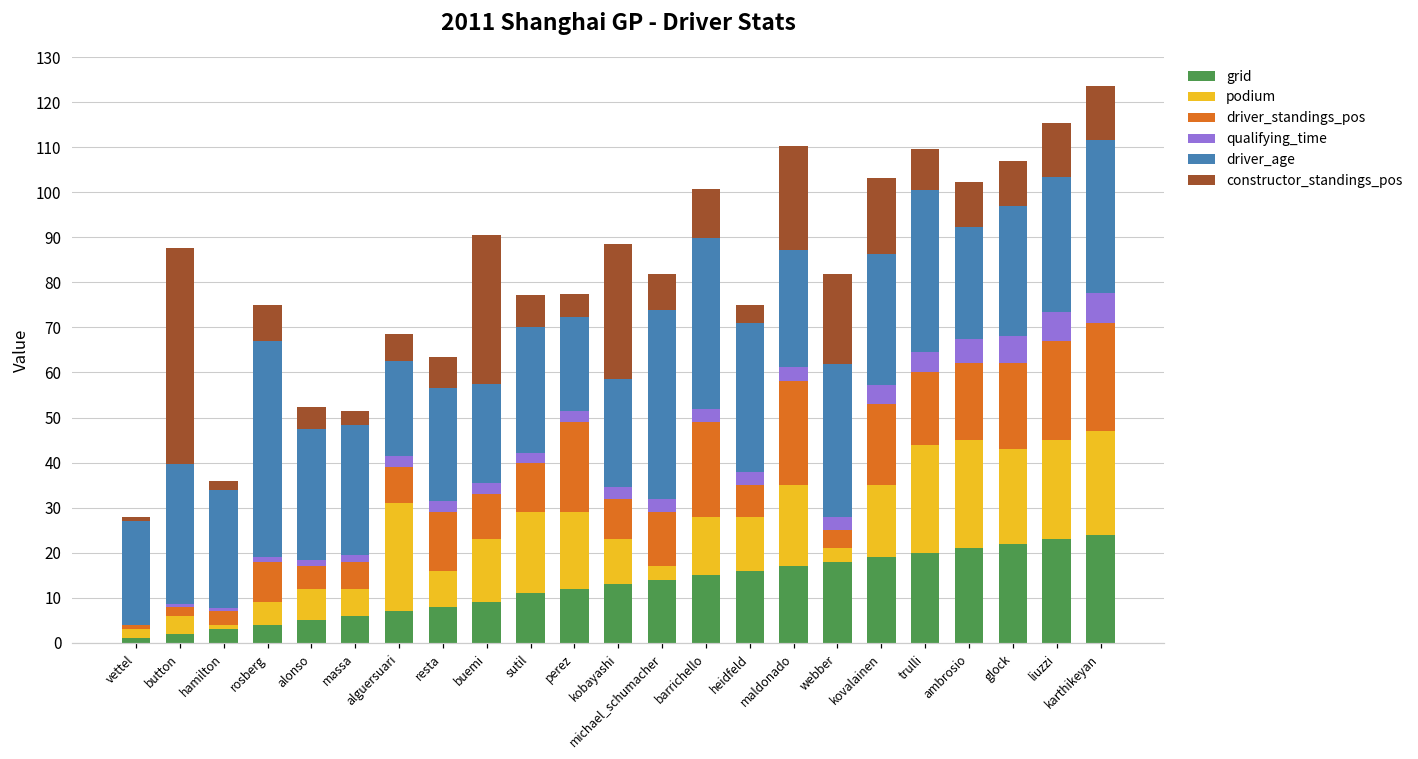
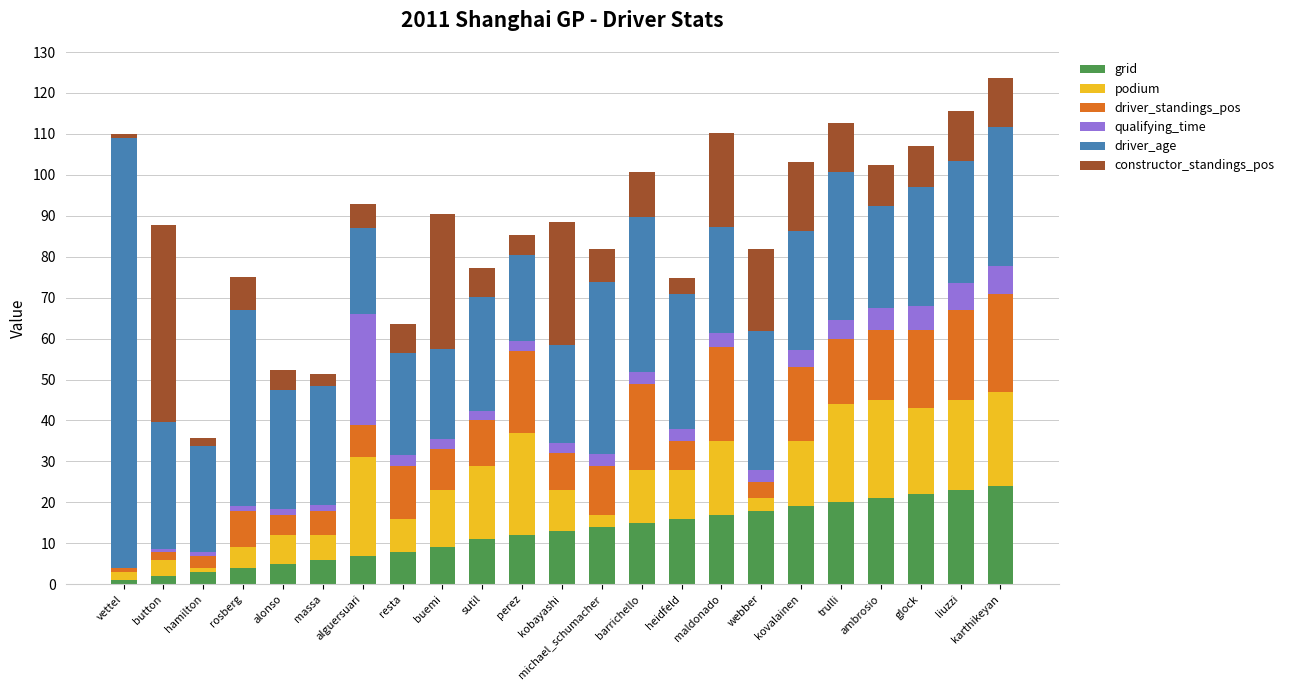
  {
    "grid": {
      "vettel": 1,
      "button": 2,
      "hamilton": 3,
      "rosberg": 4,
      "alonso": 5,
      "massa": 6,
      "alguersuari": 7,
      "resta": 8,
      "buemi": 9,
      "sutil": 11,
      "perez": 12,
      "kobayashi": 13,
      "michael_schumacher": 14,
      "barrichello": 15,
      "heidfeld": 16,
      "maldonado": 17,
      "webber": 18,
      "kovalainen": 19,
      "trulli": 20,
      "ambrosio": 21,
      "glock": 22,
      "liuzzi": 23,
      "karthikeyan": 24
    },
    "podium": {
      "vettel": 2,
      "button": 4,
      "hamilton": 1,
      "rosberg": 5,
      "alonso": 7,
      "massa": 6,
      "alguersuari": 24,
      "resta": 8,
      "buemi": 14,
      "sutil": 18,
-     "perez": 17,
+     "perez": 25,
      "kobayashi": 10,
      "michael_schumacher": 3,
      "barrichello": 13,
      "heidfeld": 12,
      "maldonado": 18,
      "webber": 3,
      "kovalainen": 16,
      "trulli": 24,
      "ambrosio": 24,
      "glock": 21,
      "liuzzi": 22,
      "karthikeyan": 23
    },
    "driver_standings_pos": {
      "vettel": 1,
      "button": 2,
      "hamilton": 3,
      "rosberg": 9,
      "alonso": 5,
      "massa": 6,
      "alguersuari": 8,
      "resta": 13,
      "buemi": 10,
      "sutil": 11,
      "perez": 20,
      "kobayashi": 9,
      "michael_schumacher": 12,
      "barrichello": 21,
      "heidfeld": 7,
      "maldonado": 23,
      "webber": 4,
      "kovalainen": 18,
      "trulli": 16,
      "ambrosio": 17,
      "glock": 19,
      "liuzzi": 22,
      "karthikeyan": 24
    },
    "qualifying_time": {
      "vettel": 0,
      "button": 1,
      "hamilton": 1,
      "rosberg": 1,
      "alonso": 1,
      "massa": 1,
-     "alguersuari": 3,
+     "alguersuari": 27,
      "resta": 3,
      "buemi": 3,
      "sutil": 2,
      "perez": 2,
      "kobayashi": 3,
      "michael_schumacher": 3,
      "barrichello": 3,
      "heidfeld": 3,
      "maldonado": 3,
      "webber": 3,
      "kovalainen": 4,
      "trulli": 5,
      "ambrosio": 5,
      "glock": 6,
      "liuzzi": 7,
      "karthikeyan": 7
    },
    "driver_age": {
-     "vettel": 23,
+     "vettel": 105,
      "button": 31,
      "hamilton": 26,
      "rosberg": 48,
      "alonso": 29,
      "massa": 29,
      "alguersuari": 21,
      "resta": 25,
      "buemi": 22,
      "sutil": 28,
      "perez": 21,
      "kobayashi": 24,
      "michael_schumacher": 42,
      "barrichello": 38,
      "heidfeld": 33,
      "maldonado": 26,
      "webber": 34,
      "kovalainen": 29,
      "trulli": 36,
      "ambrosio": 25,
      "glock": 29,
      "liuzzi": 30,
      "karthikeyan": 34
    },
    "constructor_standings_pos": {
      "vettel": 1,
      "button": 48,
      "hamilton": 2,
      "rosberg": 8,
      "alonso": 5,
      "massa": 3,
      "alguersuari": 6,
      "resta": 7,
      "buemi": 33,
      "sutil": 7,
      "perez": 5,
      "kobayashi": 30,
      "michael_schumacher": 8,
      "barrichello": 11,
      "heidfeld": 4,
      "maldonado": 23,
      "webber": 20,
      "kovalainen": 17,
-     "trulli": 9,
+     "trulli": 12,
      "ambrosio": 10,
      "glock": 10,
      "liuzzi": 12,
      "karthikeyan": 12
    }
  }
